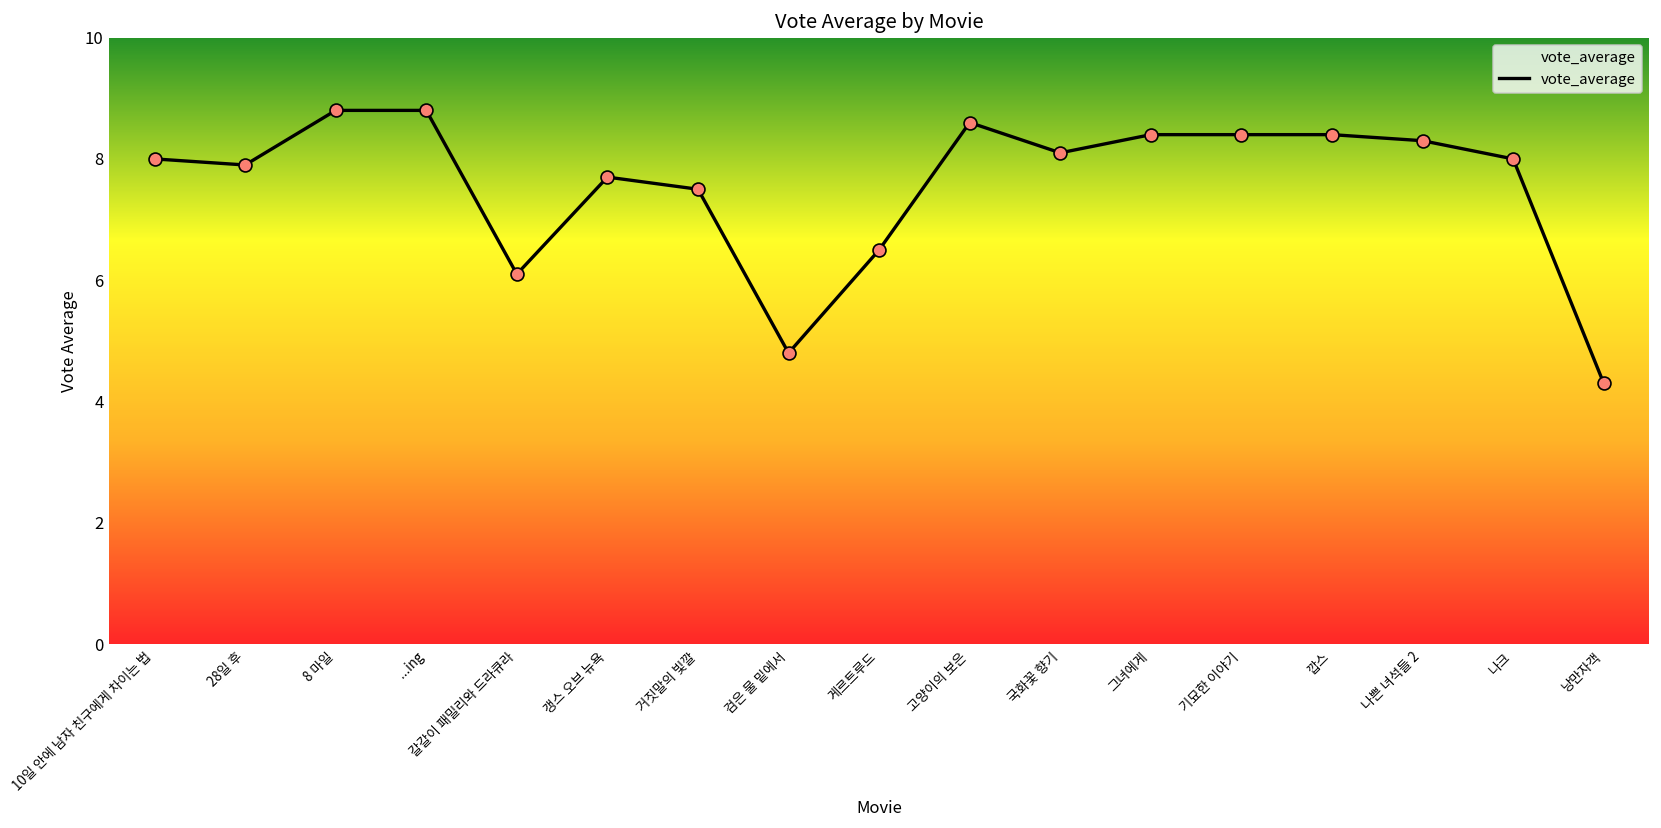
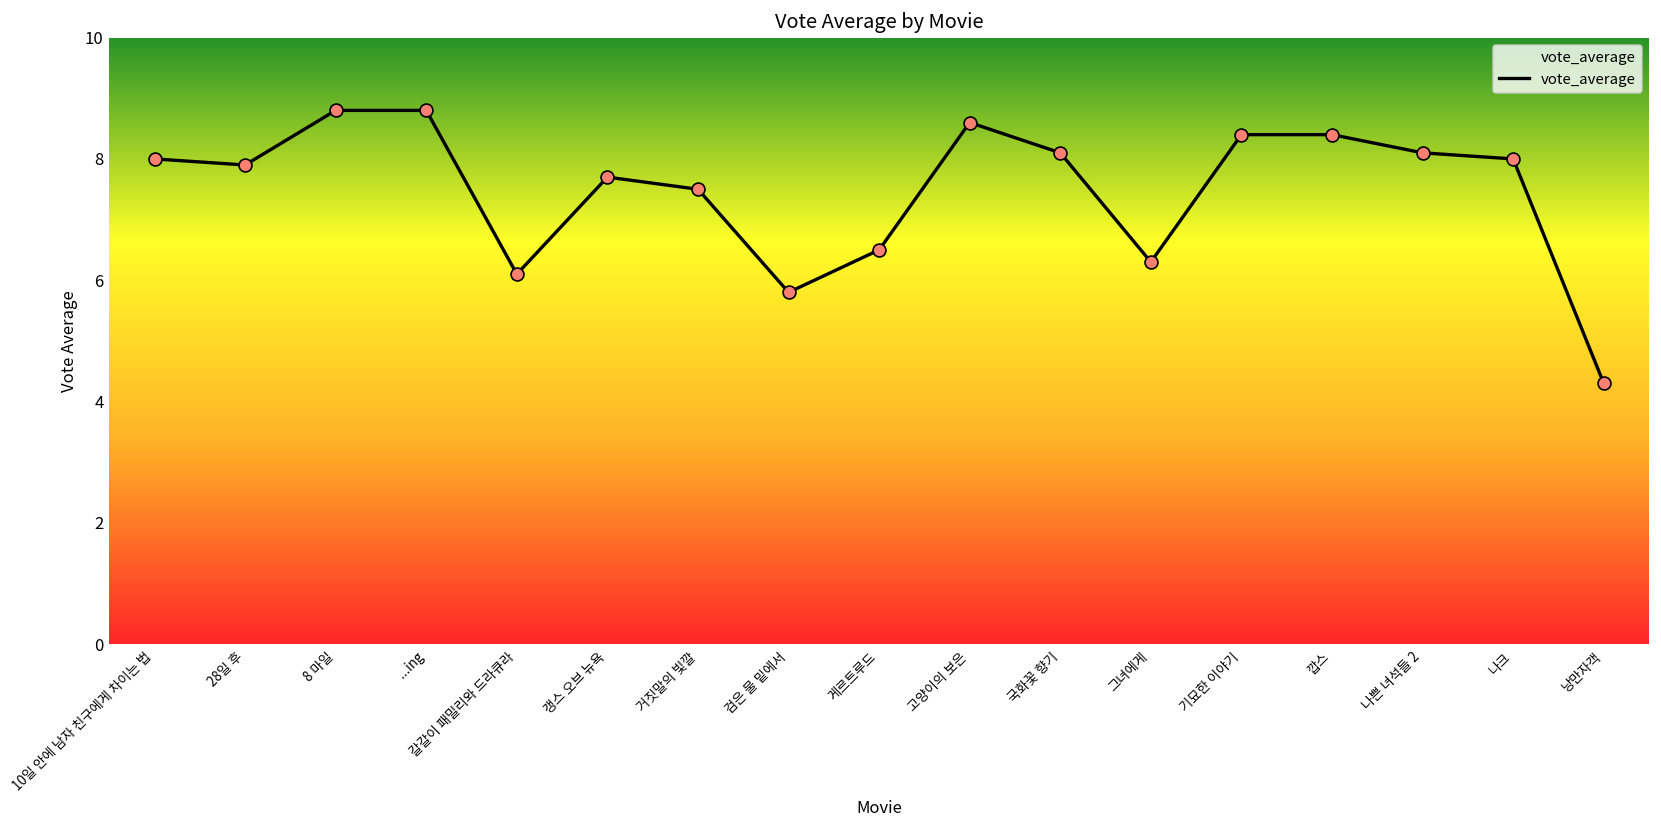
  {
    "10일 안에 남자 친구에게 차이는 법": 8.0,
    "28일 후": 7.9,
    "8 마일": 8.8,
    "...ing": 8.8,
    "갈갈이 패밀리와 드라큐라": 6.1,
    "갱스 오브 뉴욕": 7.7,
    "거짓말의 빛깔": 7.5,
-   "검은 물 밑에서": 4.8,
+   "검은 물 밑에서": 5.8,
    "게르트루드": 6.5,
    "고양이의 보은": 8.6,
    "국화꽃 향기": 8.1,
-   "그녀에게": 8.4,
+   "그녀에게": 6.3,
    "기묘한 이야기": 8.4,
    "깝스": 8.4,
-   "나쁜 녀석들 2": 8.3,
+   "나쁜 녀석들 2": 8.1,
    "나크": 8.0,
    "낭만자객": 4.3
  }
